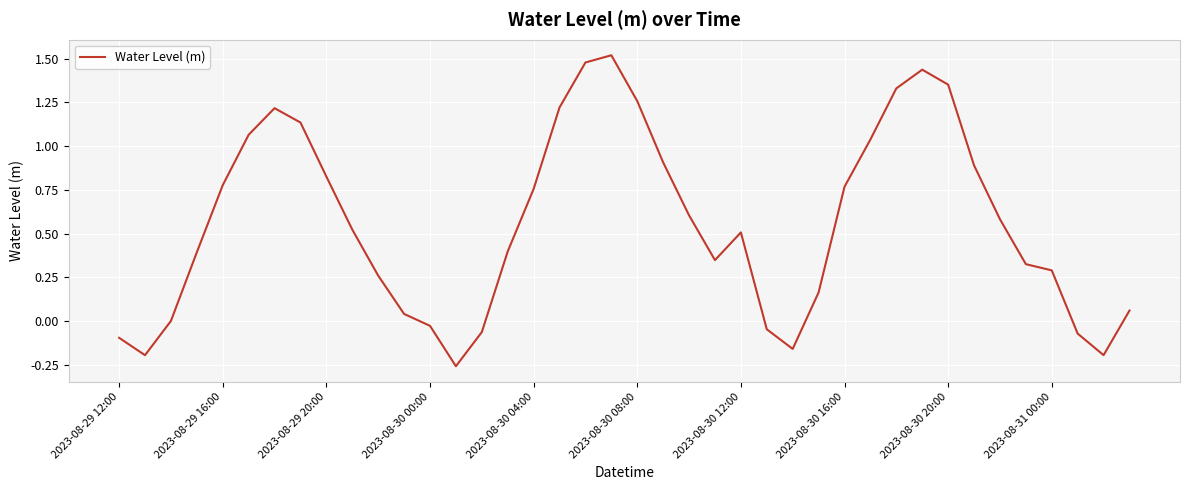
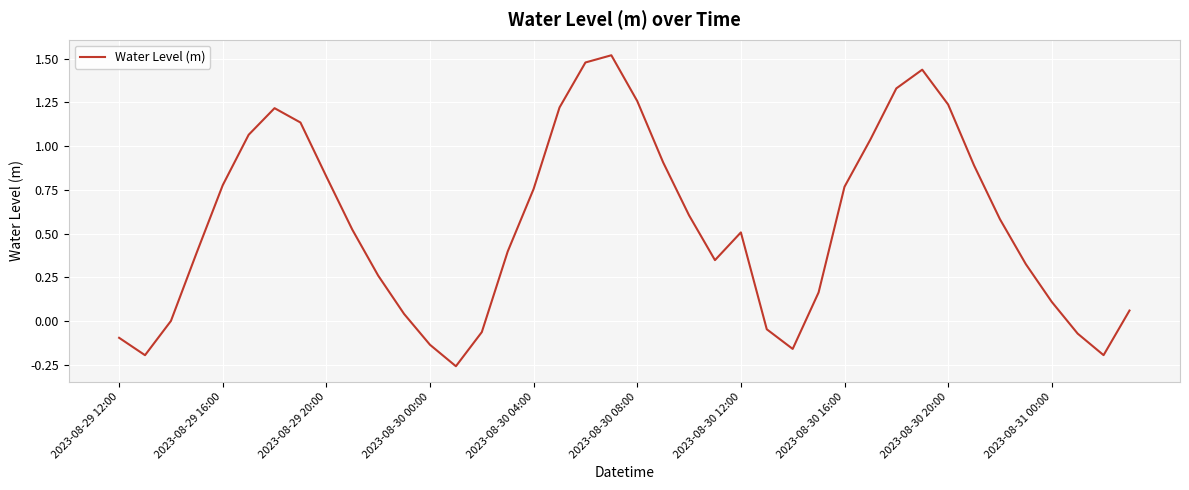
  {
    "2023-08-29 12:00": -0.09,
    "2023-08-29 16:00": 0.78,
    "2023-08-29 20:00": 0.83,
-   "2023-08-30 00:00": -0.03,
+   "2023-08-30 00:00": -0.13,
    "2023-08-30 04:00": 0.76,
    "2023-08-30 08:00": 1.26,
    "2023-08-30 12:00": 0.51,
    "2023-08-30 16:00": 0.77,
-   "2023-08-30 20:00": 1.35,
-   "2023-08-31 00:00": 0.29
+   "2023-08-30 20:00": 1.24,
+   "2023-08-31 00:00": 0.11
  }
